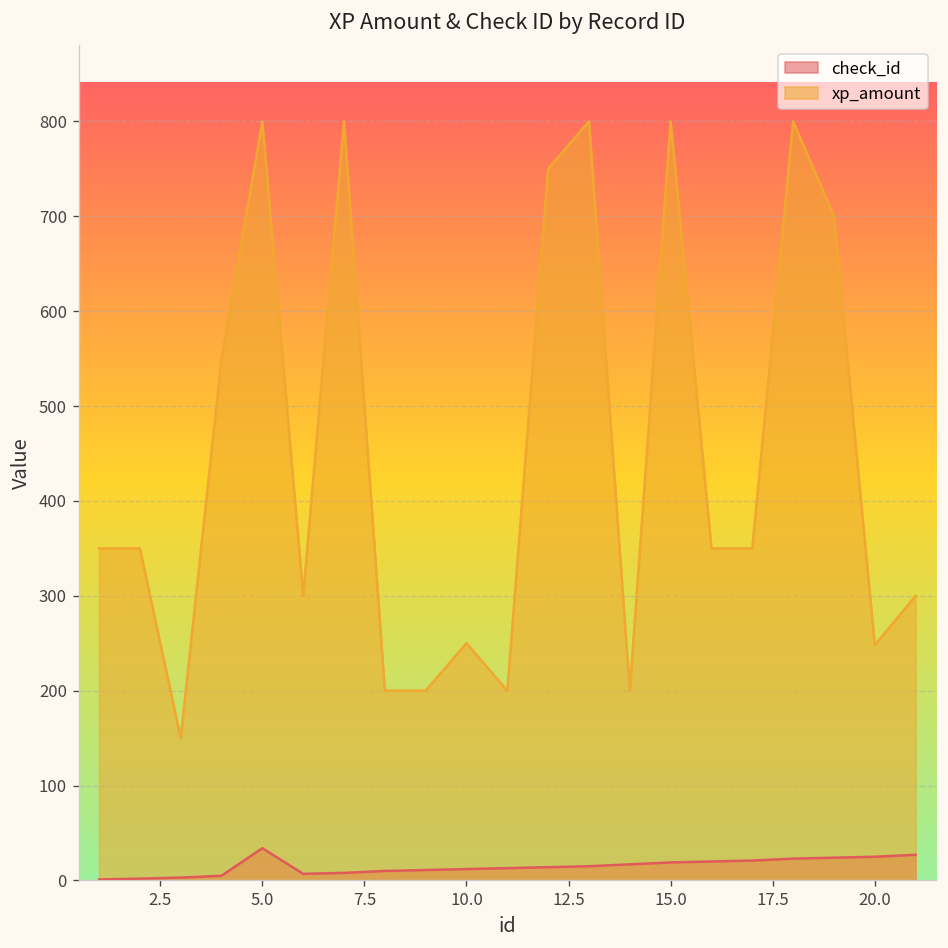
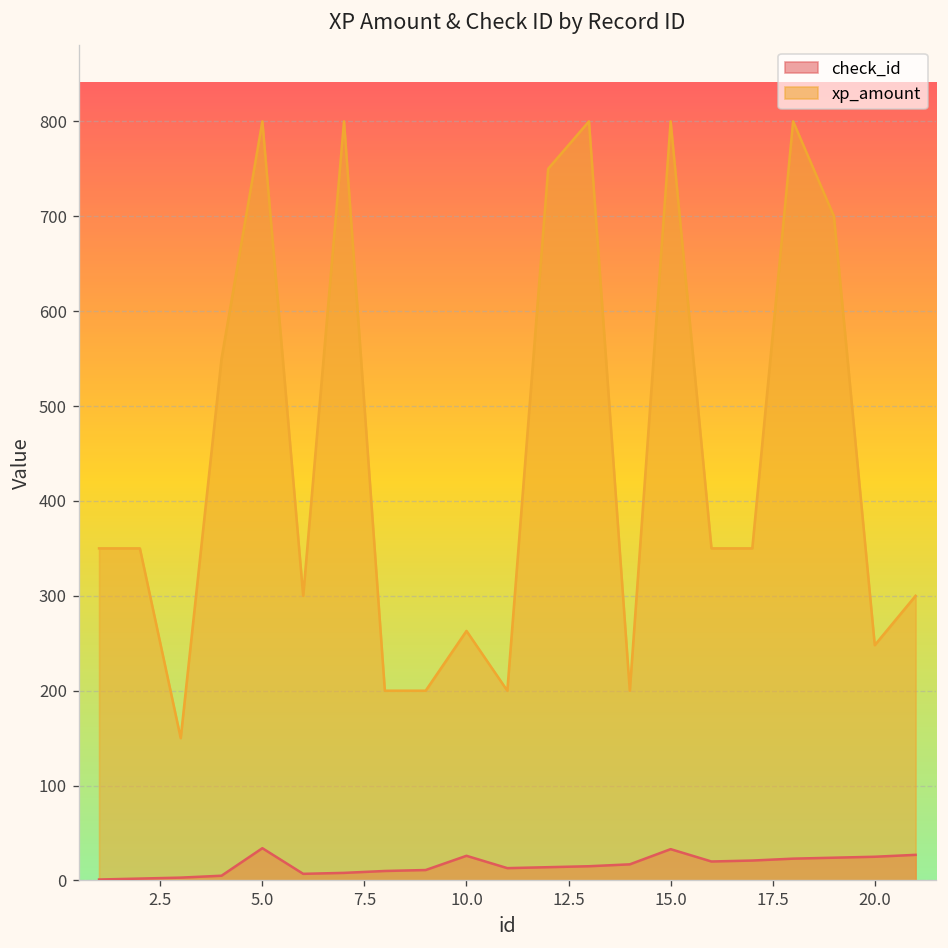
  {
    "check_id": {
      "5.0": 30,
-     "10.0": 10,
-     "15.0": 20,
+     "10.0": 30,
+     "15.0": 30,
      "20.0": 30
    },
    "xp_amount": {
      "5.0": 800,
-     "10.0": 250,
+     "10.0": 260,
      "15.0": 800,
      "20.0": 250
    }
  }
